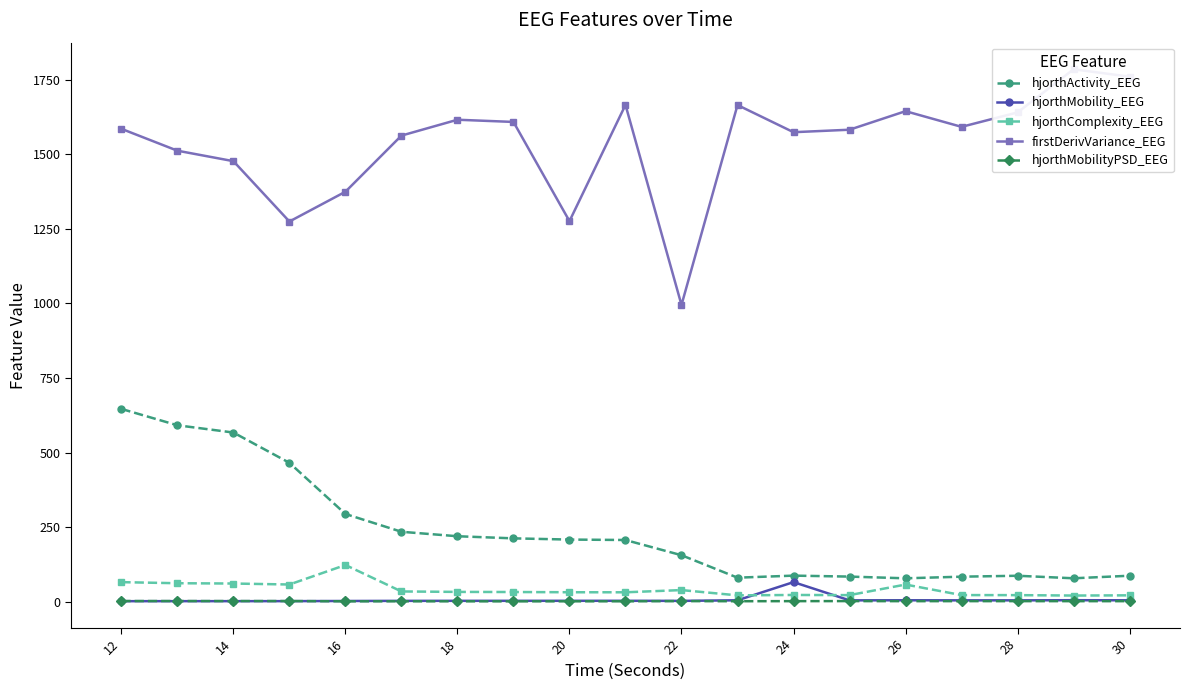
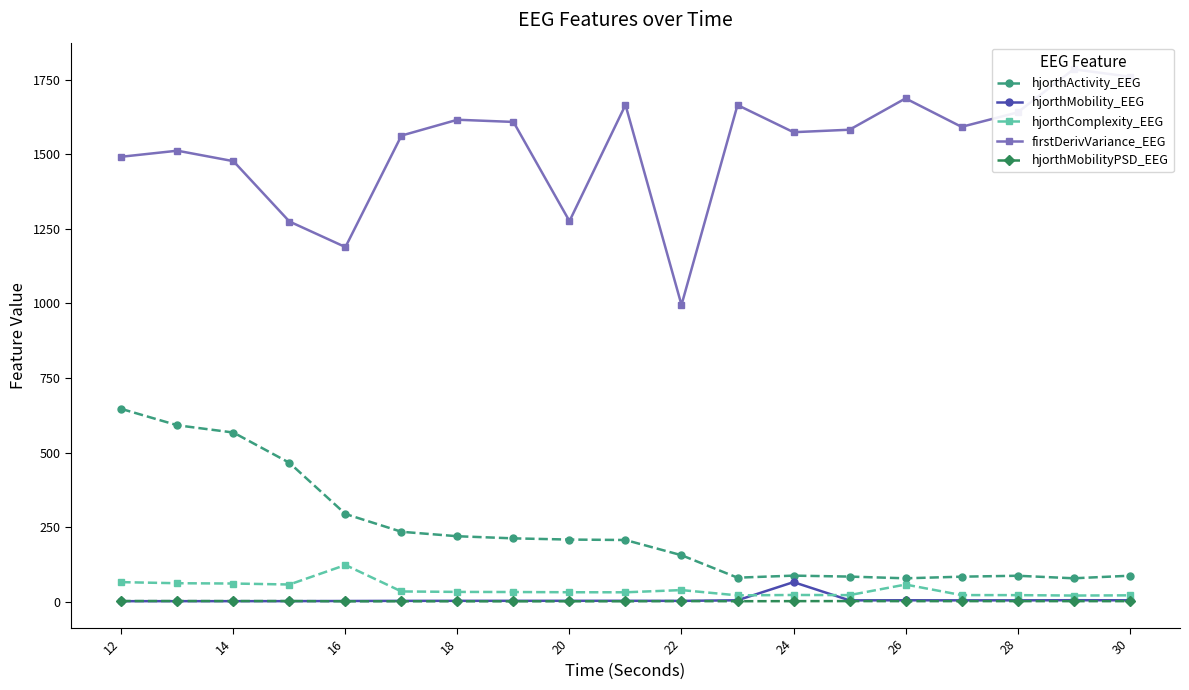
  {
    "hjorthMobility_EEG": {
      "24": 70
    },
    "hjorthComplexity_EEG": {
      "12": 70,
      "14": 60,
      "16": 120,
      "18": 30,
      "20": 30,
      "22": 40,
      "24": 20,
      "26": 60,
      "28": 20,
      "30": 20
    },
    "firstDerivVariance_EEG": {
-     "12": 1590,
+     "12": 1490,
      "14": 1480,
-     "16": 1370,
+     "16": 1190,
      "18": 1620,
      "20": 1280,
      "22": 990,
      "24": 1570,
-     "26": 1640
+     "26": 1690
    }
  }
